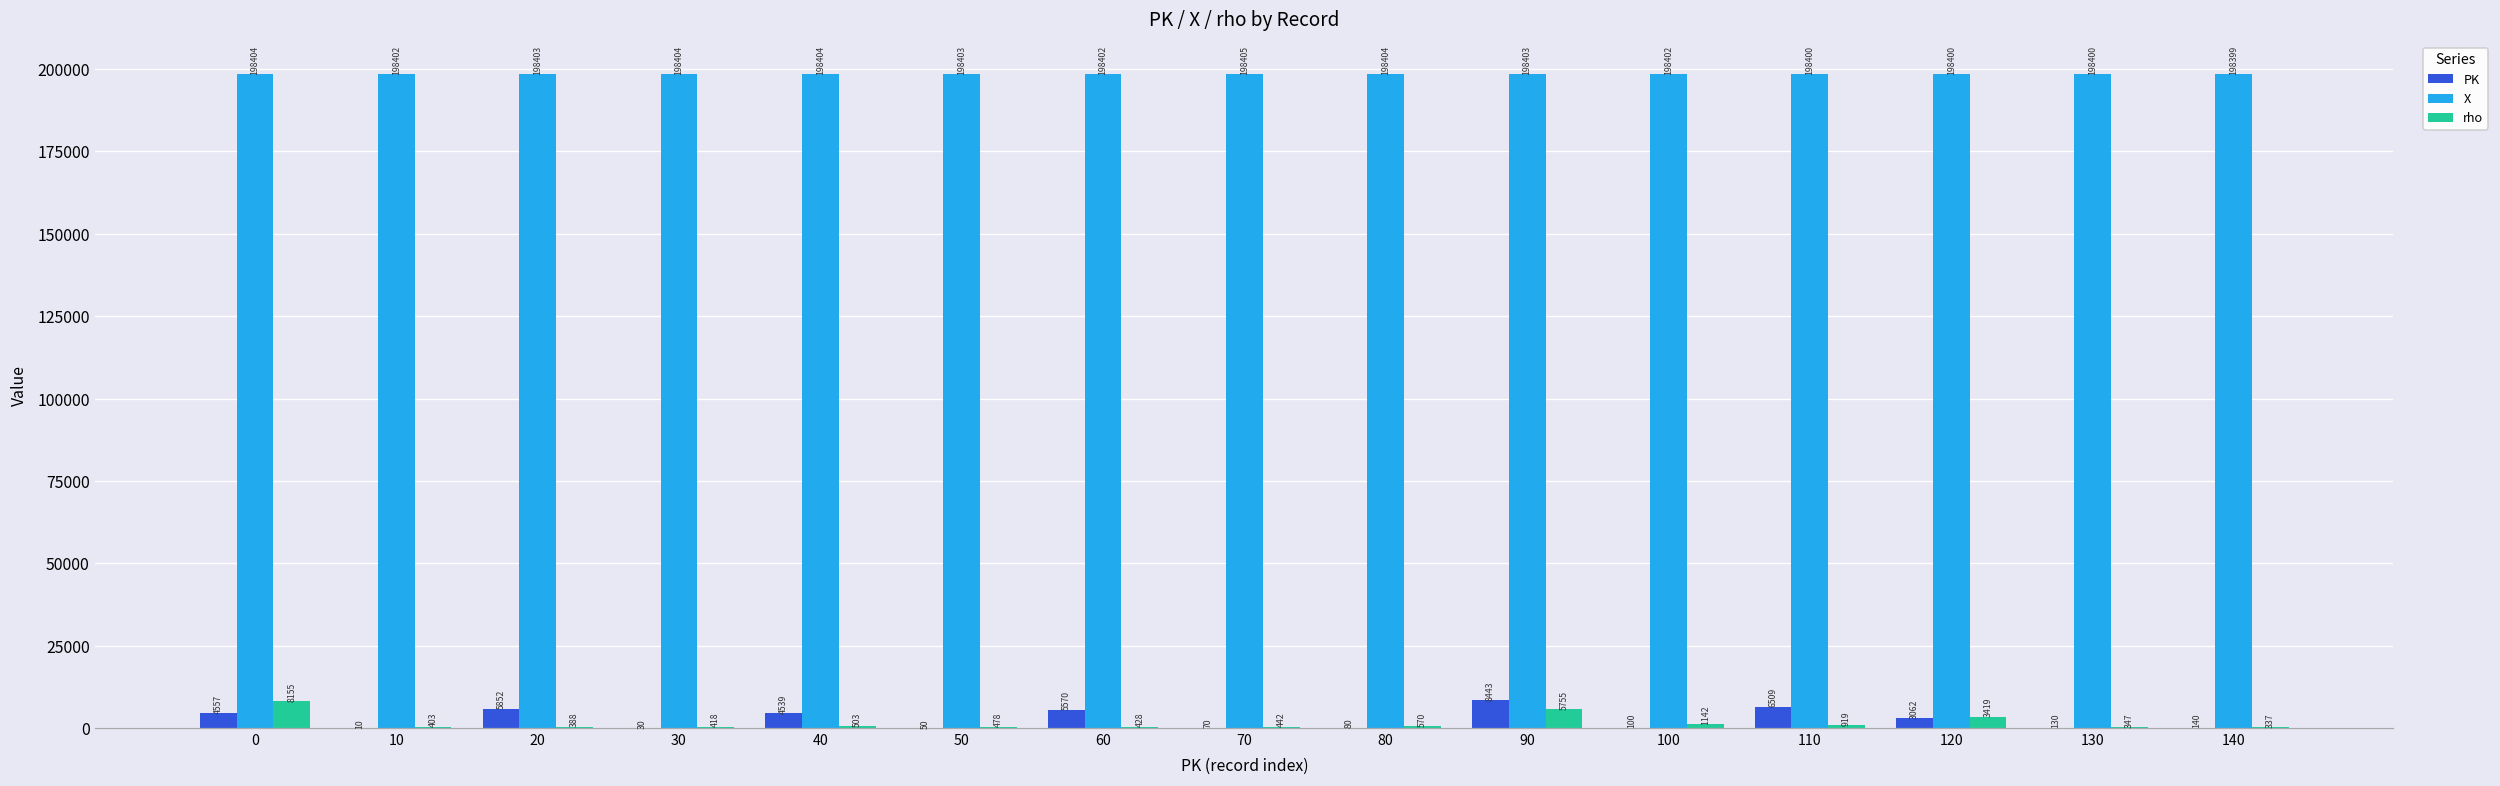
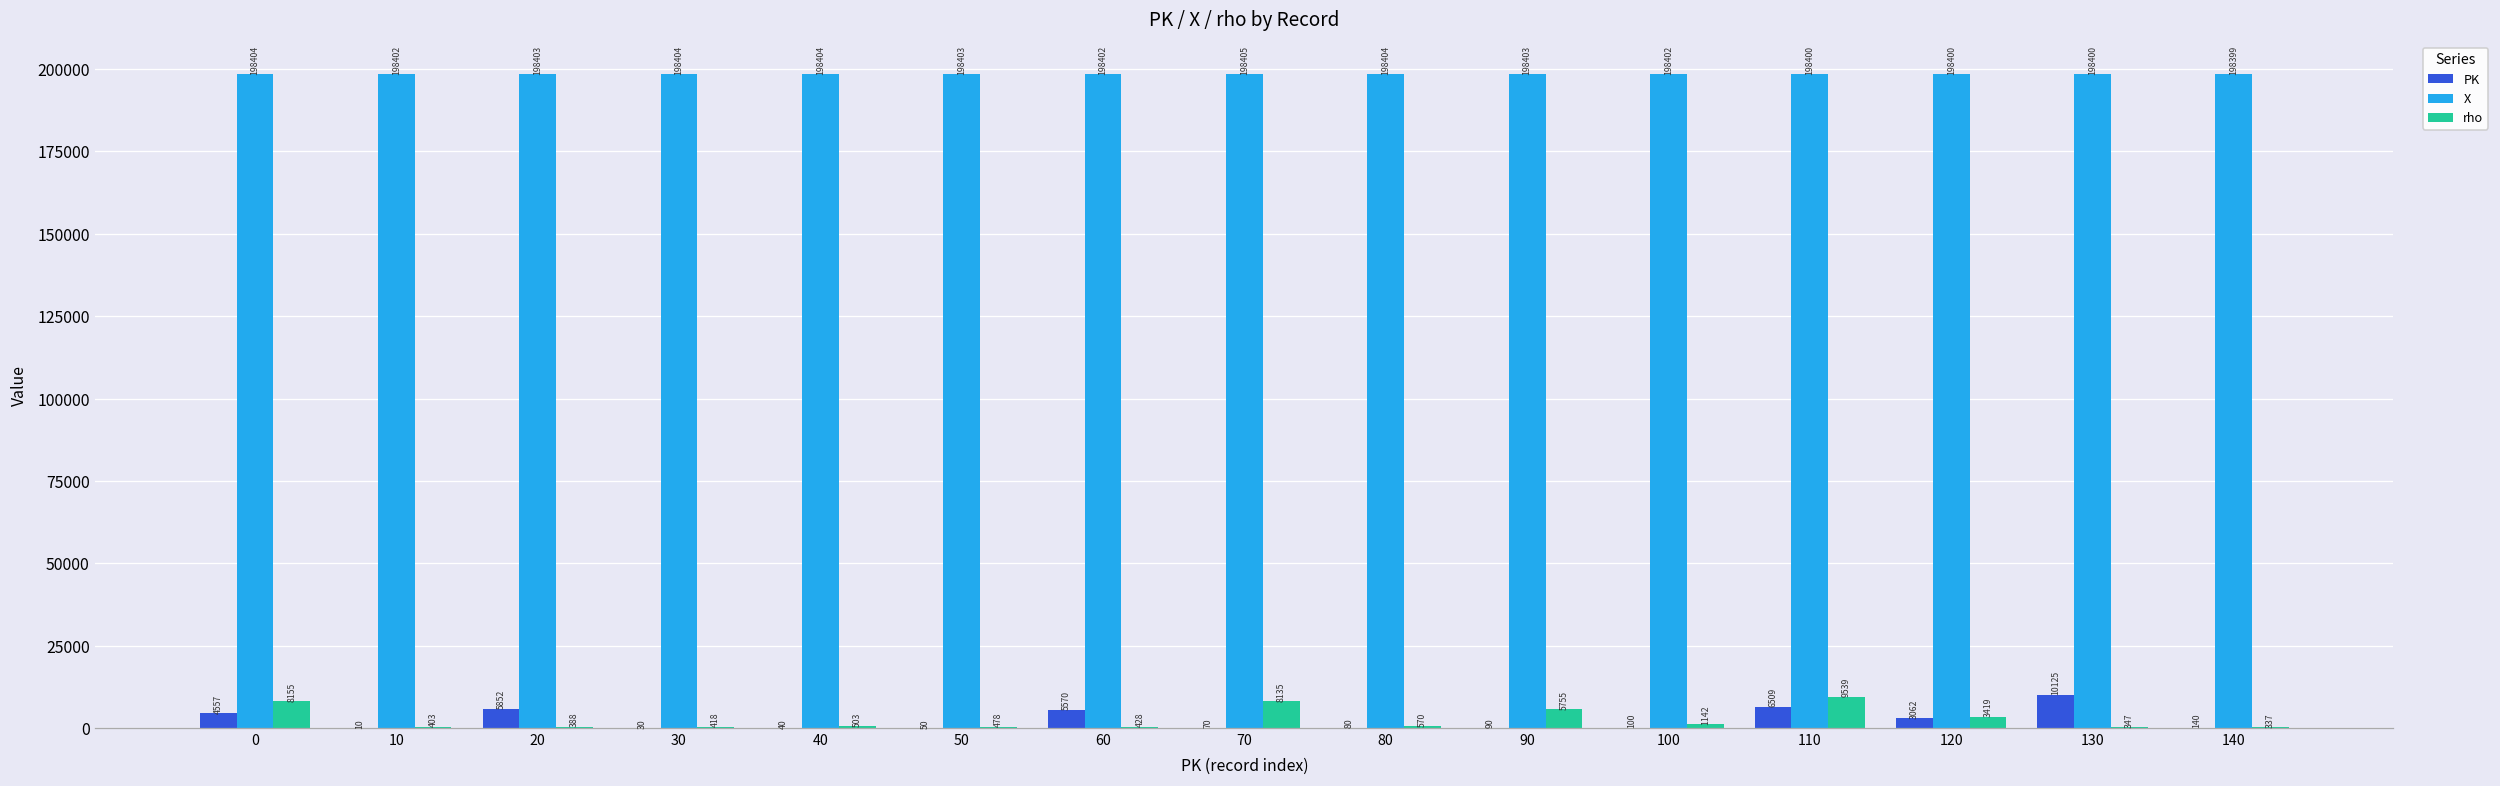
  {
    "PK": {
      "0": 4557,
      "10": 10,
      "20": 5852,
      "30": 30,
-     "40": 4539,
+     "40": 40,
      "50": 50,
      "60": 5570,
      "70": 70,
      "80": 80,
-     "90": 8443,
+     "90": 90,
      "100": 100,
      "110": 6509,
      "120": 3062,
-     "130": 130,
+     "130": 10125,
      "140": 140
    },
    "X": {
      "0": 198404,
      "10": 198402,
      "20": 198403,
      "30": 198404,
      "40": 198404,
      "50": 198403,
      "60": 198402,
      "70": 198405,
      "80": 198404,
      "90": 198403,
      "100": 198402,
      "110": 198400,
      "120": 198400,
      "130": 198400,
      "140": 198399
    },
    "rho": {
      "0": 8155,
      "10": 403,
      "20": 388,
      "30": 418,
      "40": 503,
      "50": 478,
      "60": 428,
-     "70": 442,
+     "70": 8135,
      "80": 570,
      "90": 5755,
      "100": 1142,
-     "110": 919,
+     "110": 9539,
      "120": 3419,
      "130": 347,
      "140": 337
    }
  }
